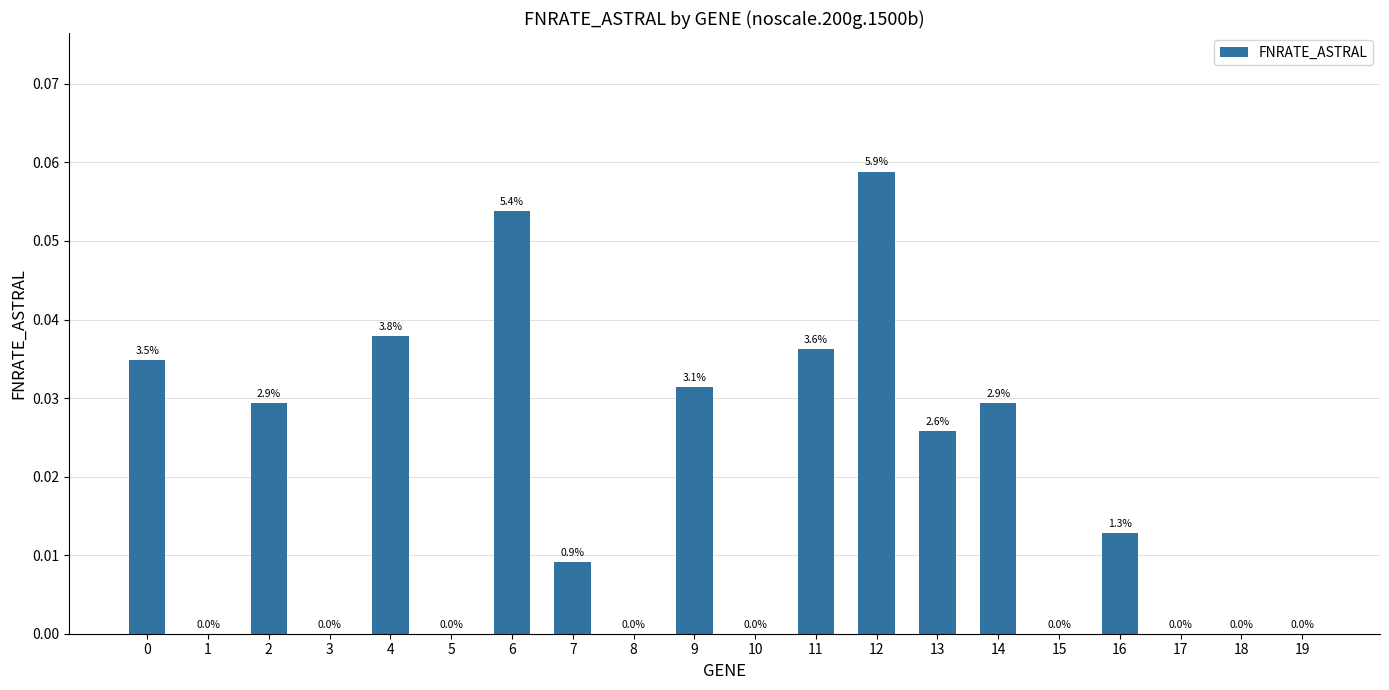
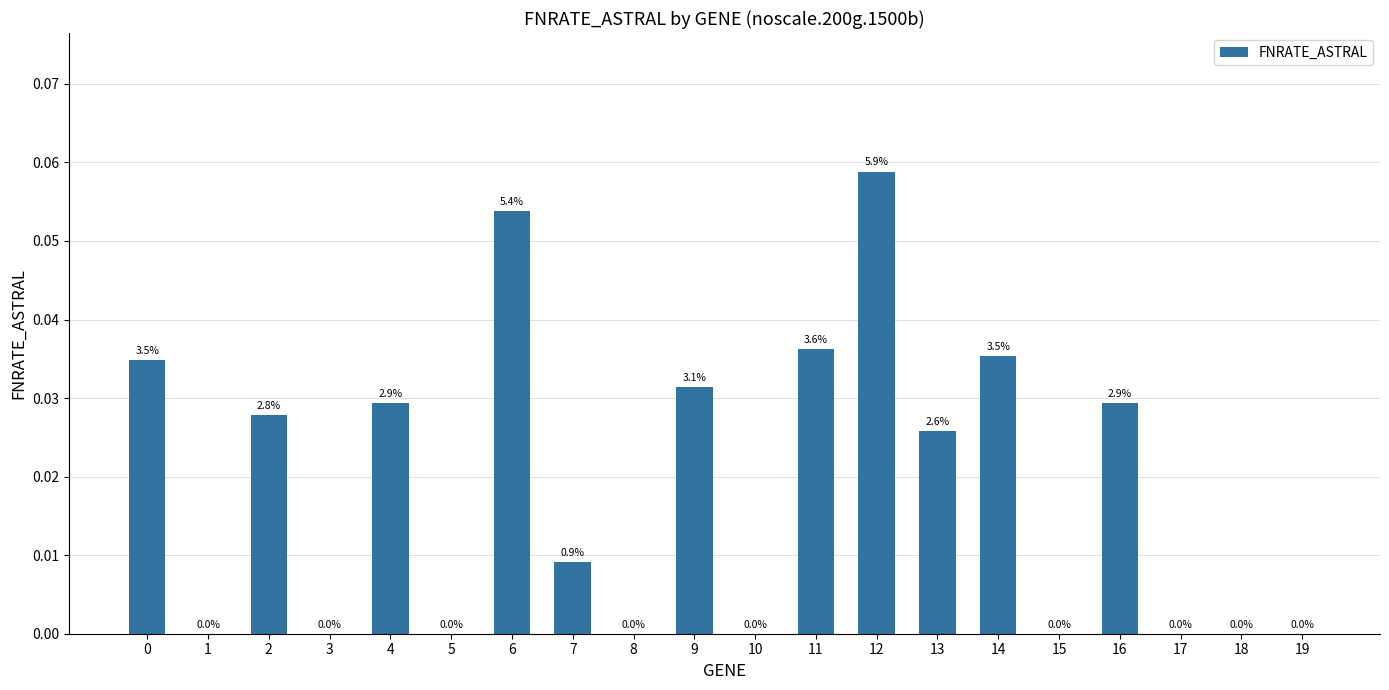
  {
    "0": "3.5%",
    "1": "0.0%",
-   "2": "2.9%",
+   "2": "2.8%",
    "3": "0.0%",
-   "4": "3.8%",
+   "4": "2.9%",
    "5": "0.0%",
    "6": "5.4%",
    "7": "0.9%",
    "8": "0.0%",
    "9": "3.1%",
    "10": "0.0%",
    "11": "3.6%",
    "12": "5.9%",
    "13": "2.6%",
-   "14": "2.9%",
+   "14": "3.5%",
    "15": "0.0%",
-   "16": "1.3%",
+   "16": "2.9%",
    "17": "0.0%",
    "18": "0.0%",
    "19": "0.0%"
  }
